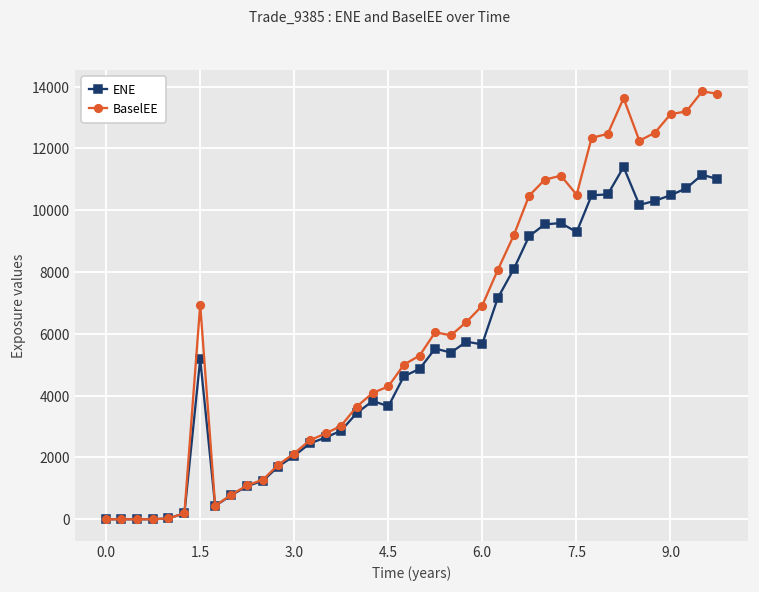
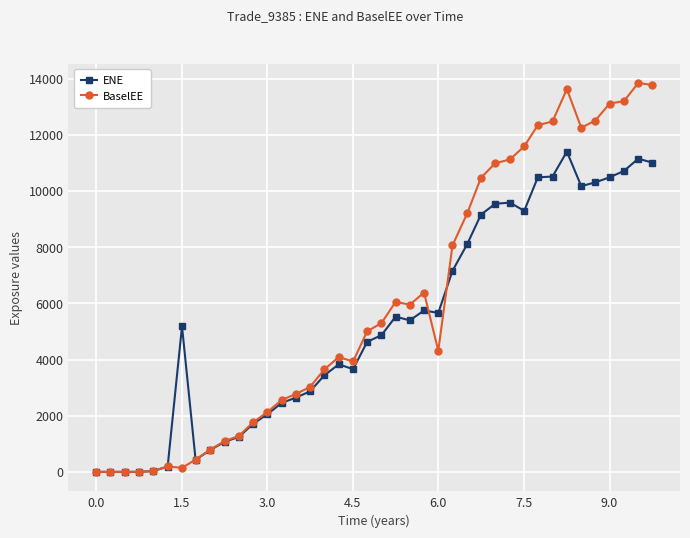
  {
    "ENE": {
      "1.5": 5200,
      "4.5": 3700,
      "6.0": 5700,
      "7.5": 9300,
      "9.0": 10500
    },
    "BaselEE": {
-     "1.5": 7000,
-     "4.5": 4300,
-     "6.0": 6900,
-     "7.5": 10500,
+     "1.5": 100,
+     "4.5": 3900,
+     "6.0": 4300,
+     "7.5": 11600,
      "9.0": 13100
    }
  }
